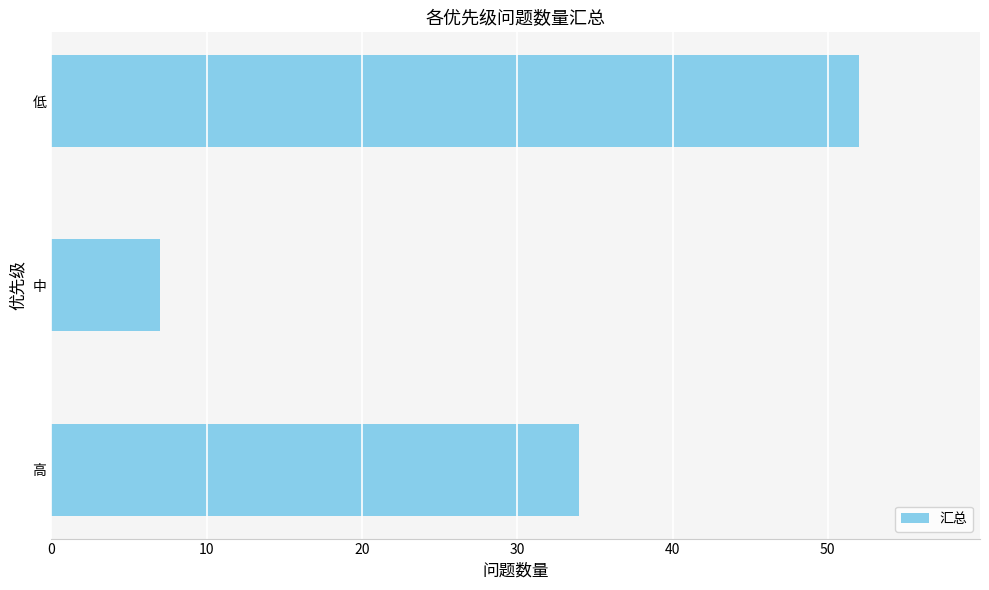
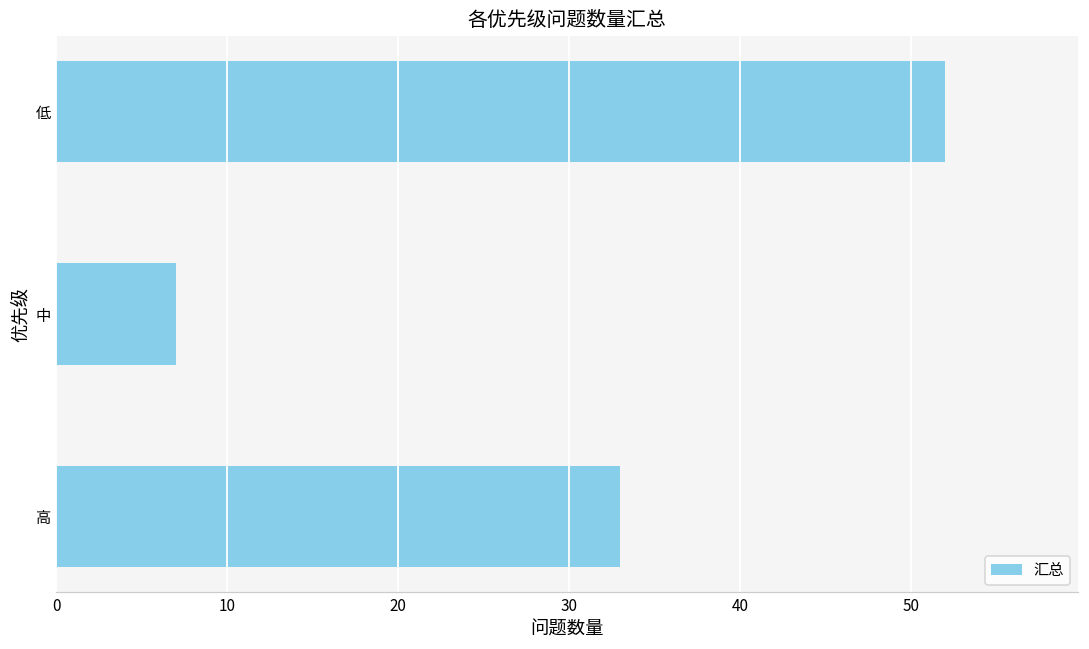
  {
    "低": 52,
    "中": 7,
-   "高": 34
+   "高": 33
  }
